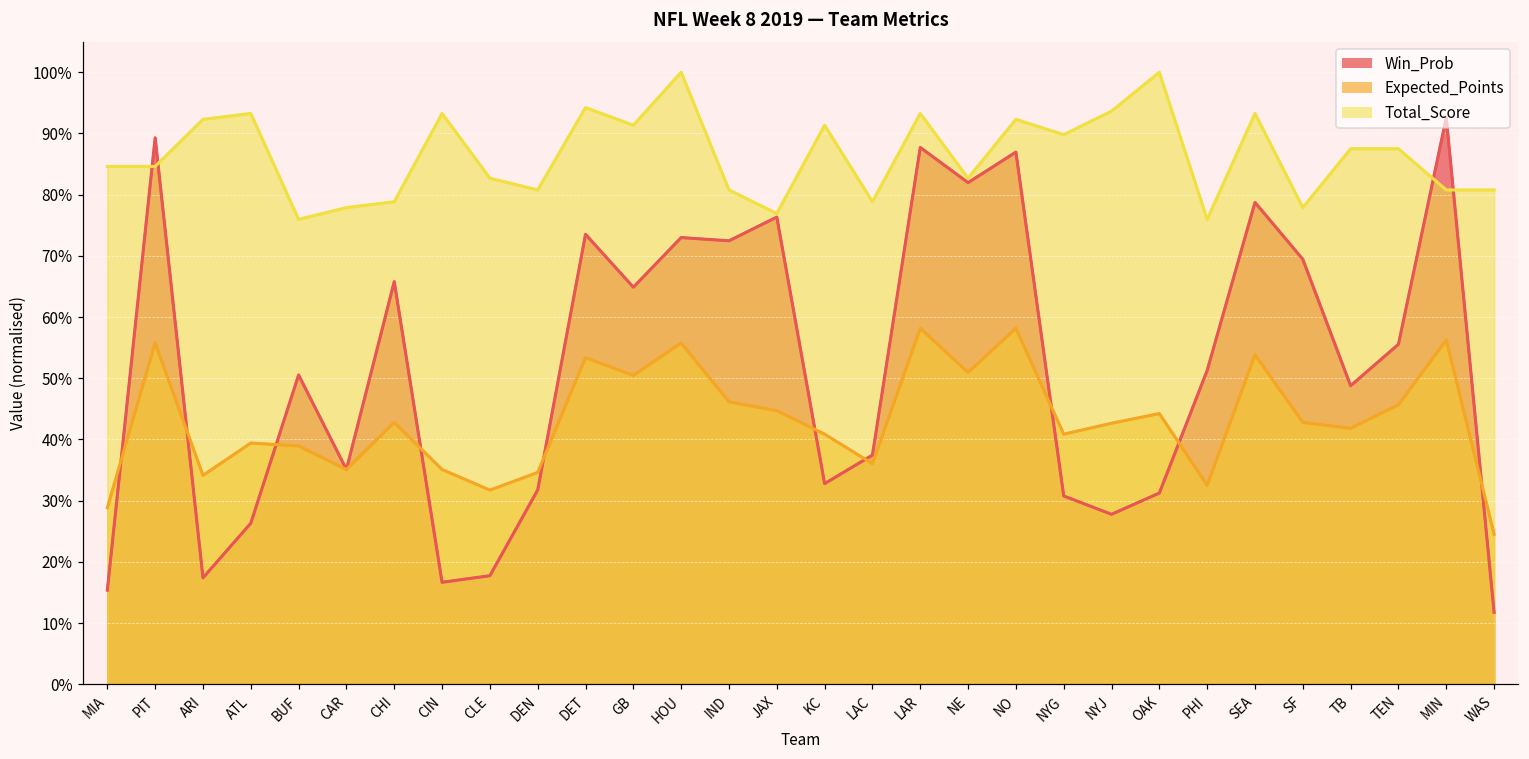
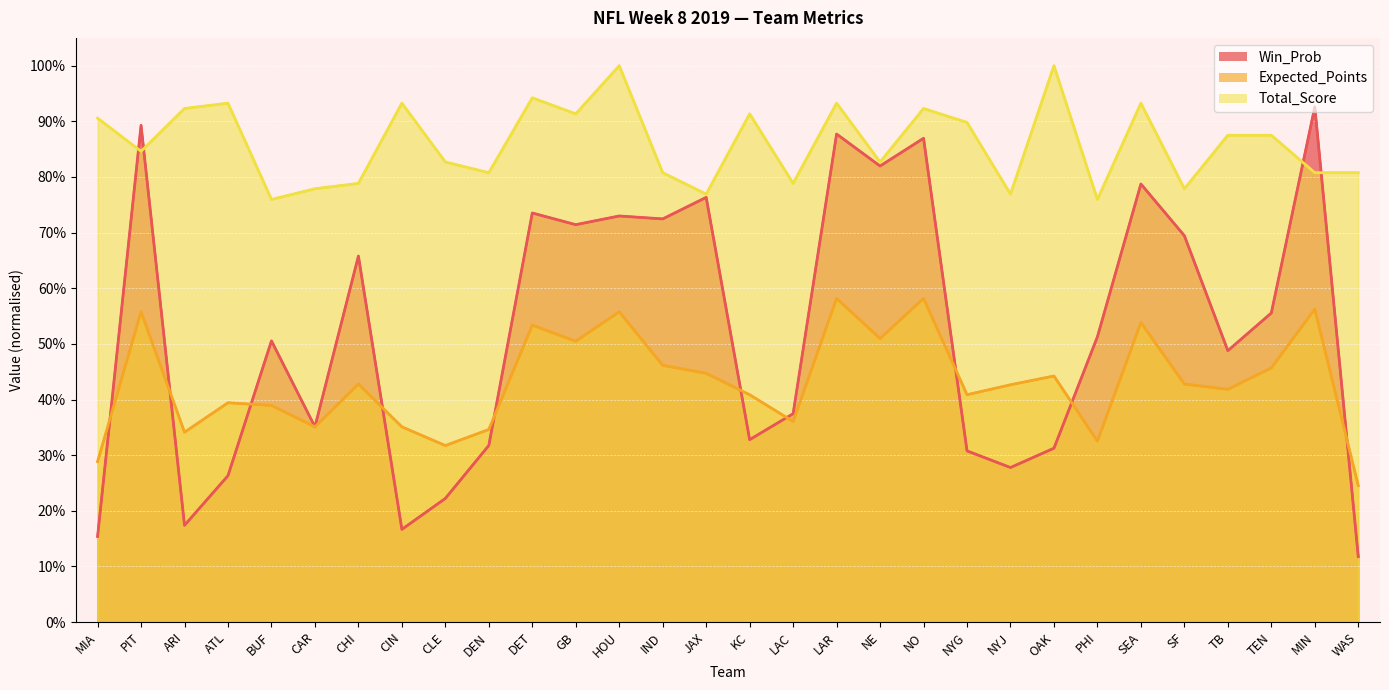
  {
    "Win_Prob": {
      "MIA": "15%",
      "PIT": "89%",
      "ARI": "17%",
      "ATL": "26%",
      "BUF": "51%",
      "CHI": "66%",
      "CIN": "17%",
-     "CLE": "18%",
+     "CLE": "22%",
      "DEN": "32%",
      "DET": "74%",
-     "GB": "65%",
+     "GB": "71%",
      "HOU": "73%",
      "IND": "72%",
      "JAX": "76%",
      "KC": "33%",
      "LAC": "37%",
      "LAR": "88%",
      "NE": "82%",
      "NO": "87%",
      "NYG": "31%",
      "NYJ": "28%",
      "OAK": "31%",
      "PHI": "51%",
      "SEA": "79%",
      "SF": "69%",
      "TB": "49%",
      "TEN": "56%",
      "WAS": "12%"
    },
    "Expected_Points": {
      "MIA": "29%",
      "PIT": "56%",
      "ARI": "34%",
      "ATL": "39%",
      "BUF": "39%",
      "CHI": "43%",
      "CIN": "35%",
      "CLE": "32%",
      "DEN": "35%",
      "DET": "53%",
      "GB": "50%",
      "HOU": "56%",
      "IND": "46%",
      "JAX": "45%",
      "KC": "41%",
      "LAC": "36%",
      "LAR": "58%",
      "NE": "51%",
      "NO": "58%",
      "NYG": "41%",
      "NYJ": "43%",
      "OAK": "44%",
      "PHI": "33%",
      "SEA": "54%",
      "SF": "43%",
      "TB": "42%",
      "TEN": "46%",
      "MIN": "56%",
      "WAS": "25%"
    },
    "Total_Score": {
-     "MIA": "85%",
+     "MIA": "91%",
      "PIT": "85%",
      "ARI": "92%",
      "ATL": "93%",
      "BUF": "76%",
      "CAR": "78%",
      "CHI": "79%",
      "CIN": "93%",
      "CLE": "83%",
      "DEN": "81%",
      "DET": "94%",
      "GB": "91%",
      "HOU": "100%",
      "IND": "81%",
      "JAX": "77%",
      "KC": "91%",
      "LAC": "79%",
      "LAR": "93%",
      "NE": "83%",
      "NO": "92%",
      "NYG": "90%",
-     "NYJ": "94%",
+     "NYJ": "77%",
      "OAK": "100%",
      "PHI": "76%",
      "SEA": "93%",
      "SF": "78%",
      "TB": "88%",
      "TEN": "88%",
      "MIN": "81%",
      "WAS": "81%"
    }
  }
